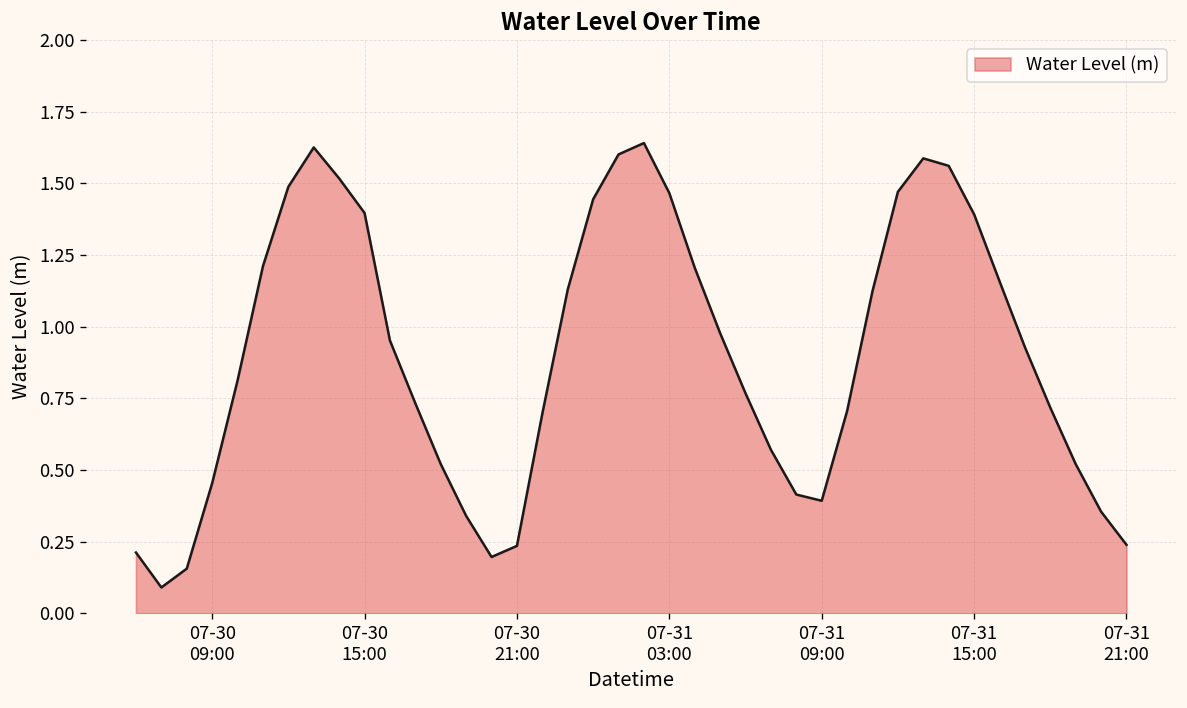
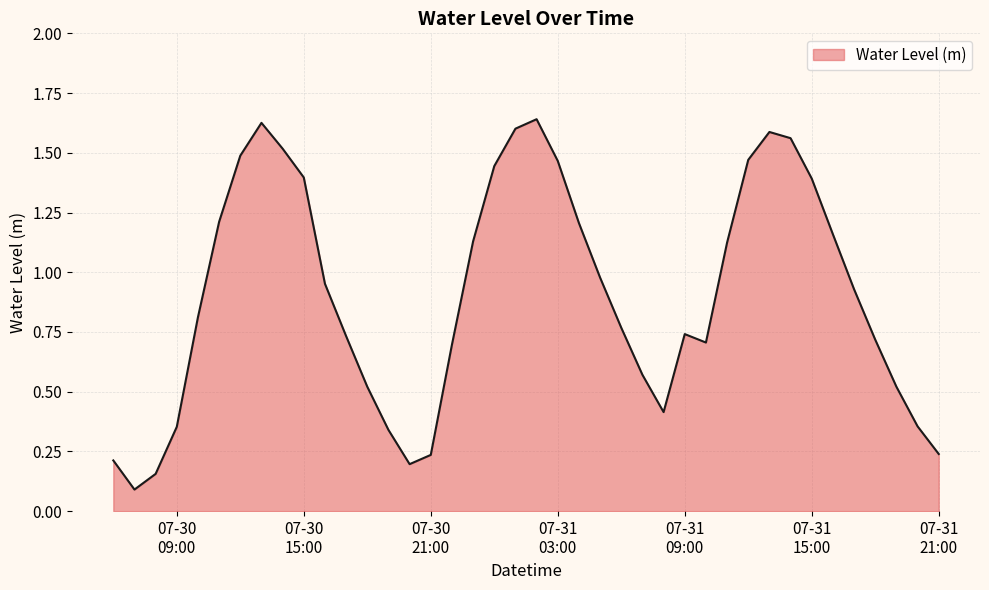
  {
-   "07-30 09:00": 0.45,
+   "07-30 09:00": 0.35,
    "07-30 15:00": 1.40,
    "07-30 21:00": 0.24,
    "07-31 03:00": 1.47,
-   "07-31 09:00": 0.39,
+   "07-31 09:00": 0.74,
    "07-31 15:00": 1.39,
    "07-31 21:00": 0.24
  }
